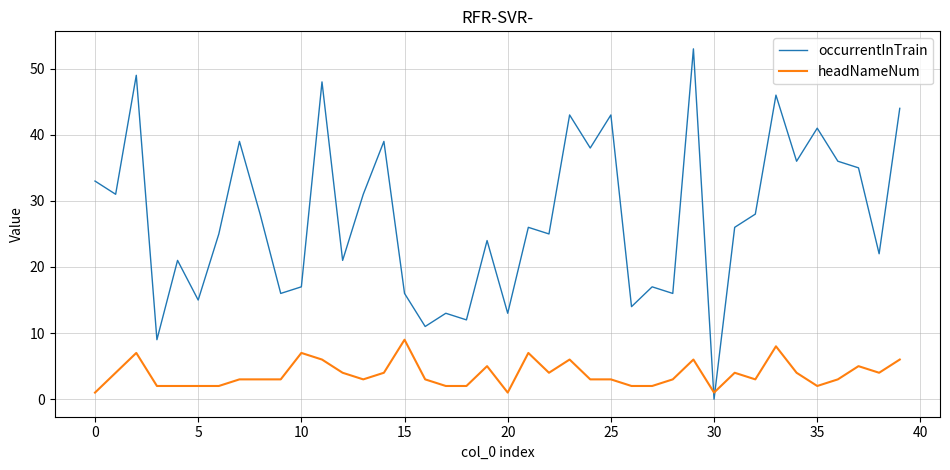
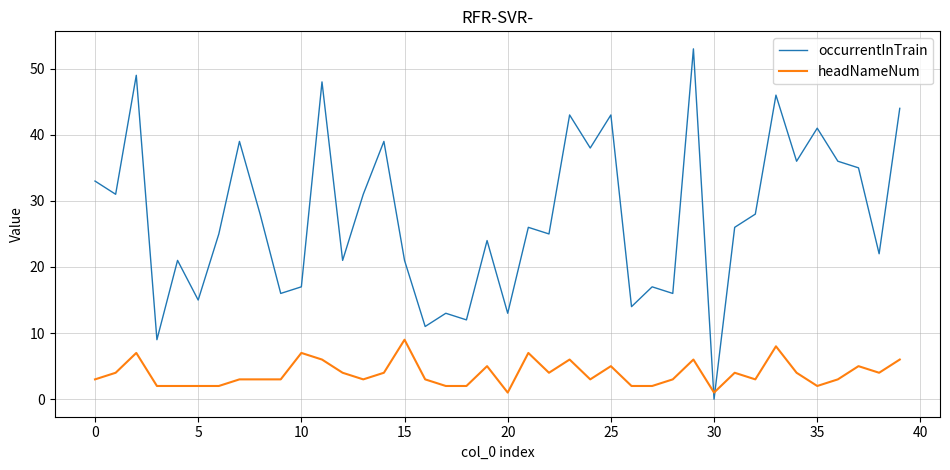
  {
    "occurrentInTrain": {
      "0": 33,
      "5": 15,
      "10": 17,
-     "15": 16,
+     "15": 21,
      "20": 13,
      "25": 43,
      "30": 0,
      "35": 41
    },
    "headNameNum": {
-     "0": 1,
+     "0": 3,
      "5": 2,
      "10": 7,
      "15": 9,
      "20": 1,
-     "25": 3,
+     "25": 5,
      "30": 1,
      "35": 2
    }
  }
